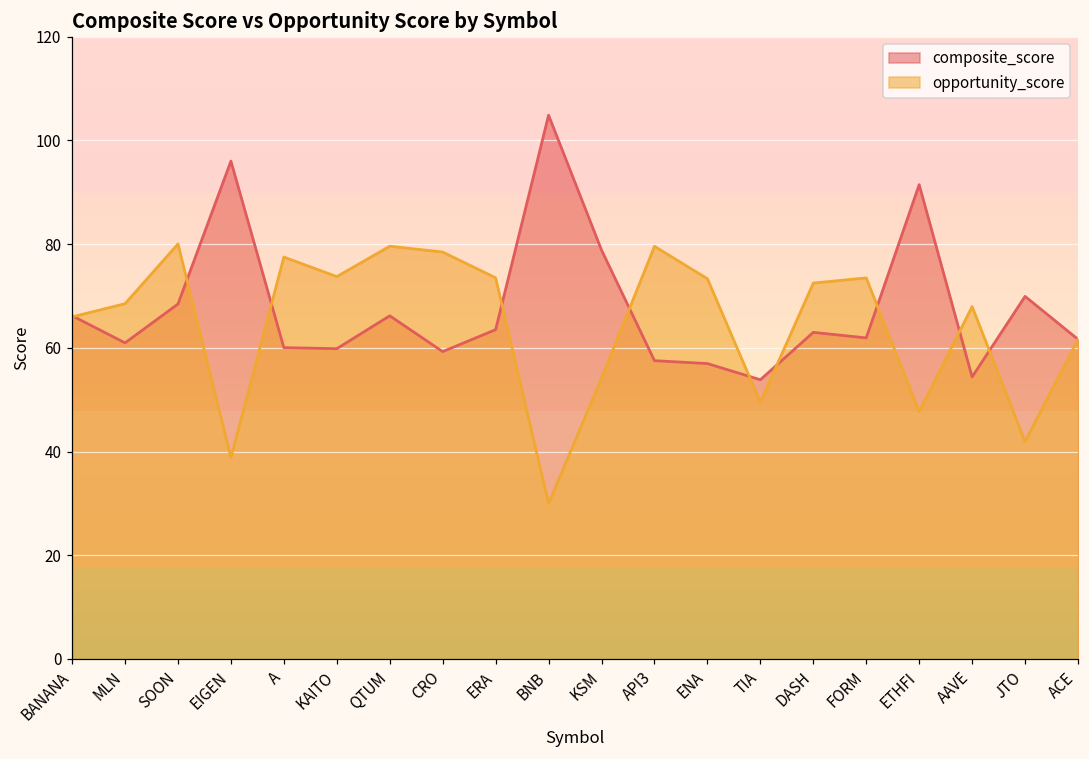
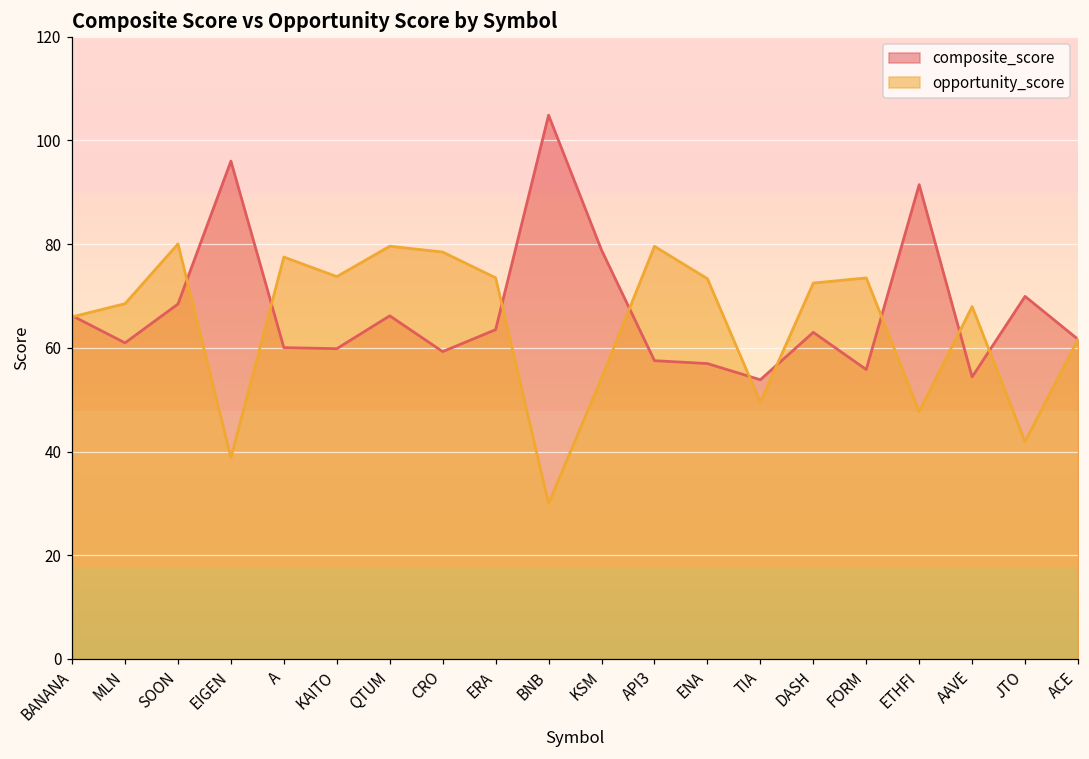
  {
    "composite_score": {
      "MLN": 61,
      "SOON": 68,
      "EIGEN": 96,
      "A": 60,
      "KAITO": 60,
      "QTUM": 66,
      "CRO": 59,
      "ERA": 64,
      "BNB": 105,
      "KSM": 79,
      "API3": 58,
      "ENA": 57,
      "TIA": 54,
      "DASH": 63,
-     "FORM": 62,
+     "FORM": 56,
      "ETHFI": 91,
      "AAVE": 54,
      "JTO": 70
    },
    "opportunity_score": {
      "MLN": 69,
      "SOON": 80,
      "EIGEN": 39,
      "A": 78,
      "KAITO": 74,
      "QTUM": 80,
      "CRO": 78,
      "ERA": 74,
      "BNB": 30,
      "KSM": 54,
      "API3": 80,
      "ENA": 73,
      "TIA": 50,
      "DASH": 72,
      "FORM": 73,
      "ETHFI": 48,
      "AAVE": 68,
      "JTO": 42
    }
  }
